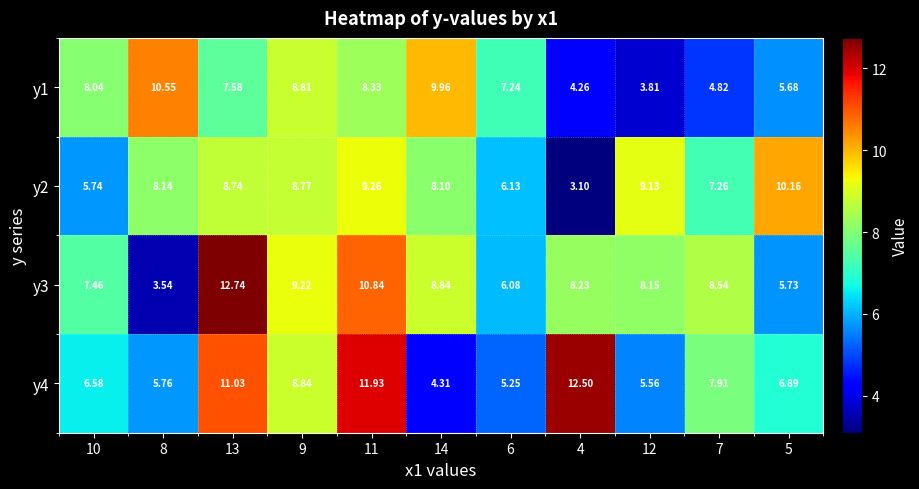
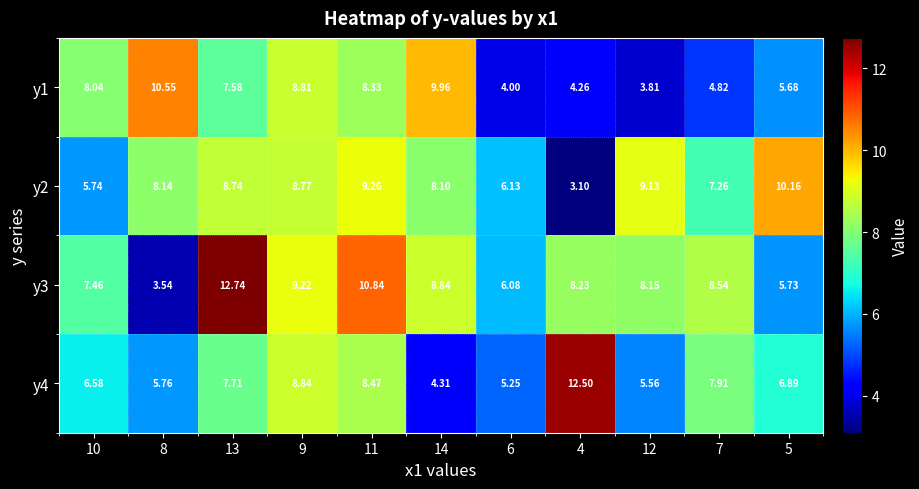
  {
    "y1": {
      "10": 8.04,
      "8": 10.55,
      "13": 7.58,
      "9": 8.81,
      "11": 8.33,
      "14": 9.96,
-     "6": 7.24,
+     "6": 4.00,
      "4": 4.26,
      "12": 3.81,
      "7": 4.82,
      "5": 5.68
    },
    "y2": {
      "10": 5.74,
      "8": 8.14,
      "13": 8.74,
      "9": 8.77,
      "11": 9.26,
      "14": 8.10,
      "6": 6.13,
      "4": 3.10,
      "12": 9.13,
      "7": 7.26,
      "5": 10.16
    },
    "y3": {
      "10": 7.46,
      "8": 3.54,
      "13": 12.74,
      "9": 9.22,
      "11": 10.84,
      "14": 8.84,
      "6": 6.08,
      "4": 8.23,
      "12": 8.15,
      "7": 8.54,
      "5": 5.73
    },
    "y4": {
      "10": 6.58,
      "8": 5.76,
-     "13": 11.03,
+     "13": 7.71,
      "9": 8.84,
-     "11": 11.93,
+     "11": 8.47,
      "14": 4.31,
      "6": 5.25,
      "4": 12.50,
      "12": 5.56,
      "7": 7.91,
      "5": 6.89
    }
  }
